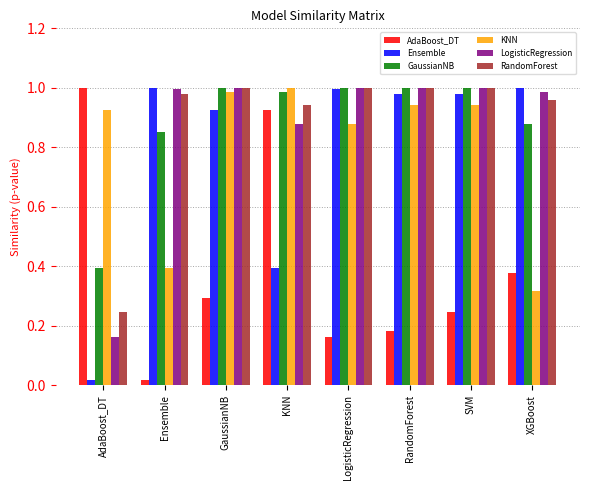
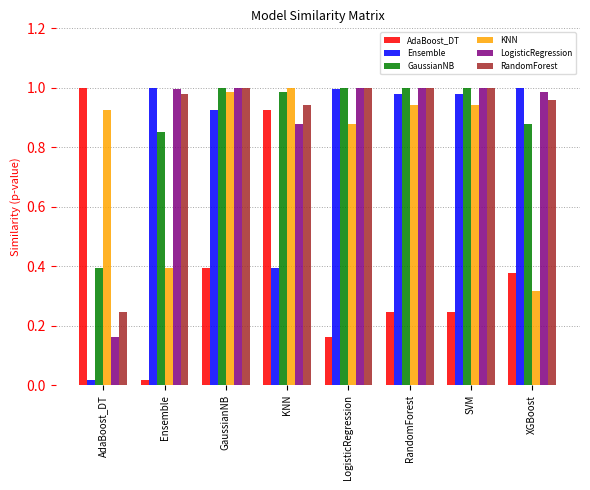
  {
    "AdaBoost_DT": {
      "AdaBoost_DT": 1.00,
      "Ensemble": 0.02,
-     "GaussianNB": 0.29,
+     "GaussianNB": 0.40,
      "KNN": 0.92,
      "LogisticRegression": 0.16,
-     "RandomForest": 0.18,
+     "RandomForest": 0.25,
      "SVM": 0.25,
      "XGBoost": 0.38
    },
    "Ensemble": {
      "AdaBoost_DT": 0.02,
      "Ensemble": 1.00,
      "GaussianNB": 0.92,
      "KNN": 0.40,
      "LogisticRegression": 0.99,
      "RandomForest": 0.98,
      "SVM": 0.98,
      "XGBoost": 1.00
    },
    "GaussianNB": {
      "AdaBoost_DT": 0.40,
      "Ensemble": 0.85,
      "GaussianNB": 1.00,
      "KNN": 0.99,
      "LogisticRegression": 1.00,
      "RandomForest": 1.00,
      "SVM": 1.00,
      "XGBoost": 0.88
    },
    "KNN": {
      "AdaBoost_DT": 0.92,
      "Ensemble": 0.40,
      "GaussianNB": 0.99,
      "KNN": 1.00,
      "LogisticRegression": 0.88,
      "RandomForest": 0.94,
      "SVM": 0.94,
      "XGBoost": 0.32
    },
    "LogisticRegression": {
      "AdaBoost_DT": 0.16,
      "Ensemble": 0.99,
      "GaussianNB": 1.00,
      "KNN": 0.88,
      "LogisticRegression": 1.00,
      "RandomForest": 1.00,
      "SVM": 1.00,
      "XGBoost": 0.99
    },
    "RandomForest": {
      "AdaBoost_DT": 0.25,
      "Ensemble": 0.98,
      "GaussianNB": 1.00,
      "KNN": 0.94,
      "LogisticRegression": 1.00,
      "RandomForest": 1.00,
      "SVM": 1.00,
      "XGBoost": 0.96
    }
  }
